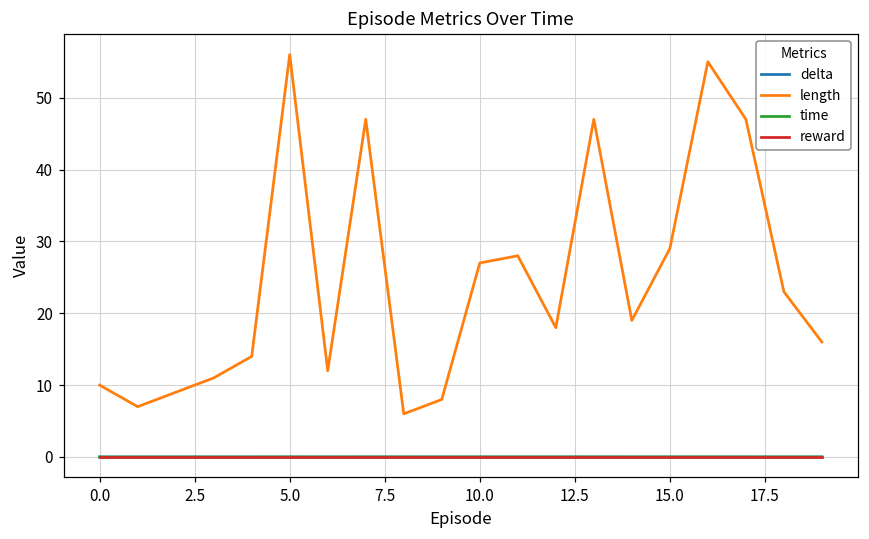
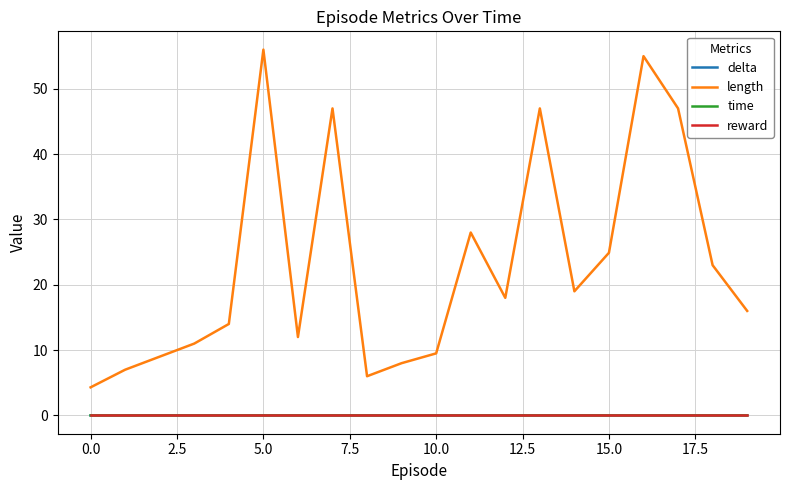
  {
    "reward": {
      "0.0": 0,
      "5.0": 0,
      "10.0": 0,
      "15.0": 0
    },
    "length": {
-     "0.0": 10,
+     "0.0": 4,
      "5.0": 56,
-     "10.0": 27,
-     "15.0": 29
+     "10.0": 10,
+     "15.0": 25
    }
  }
